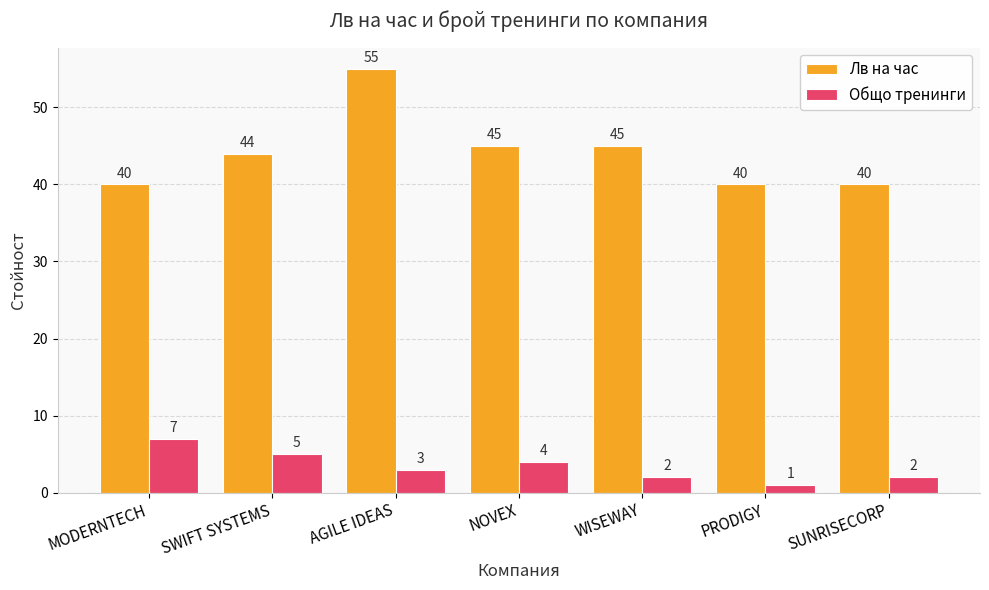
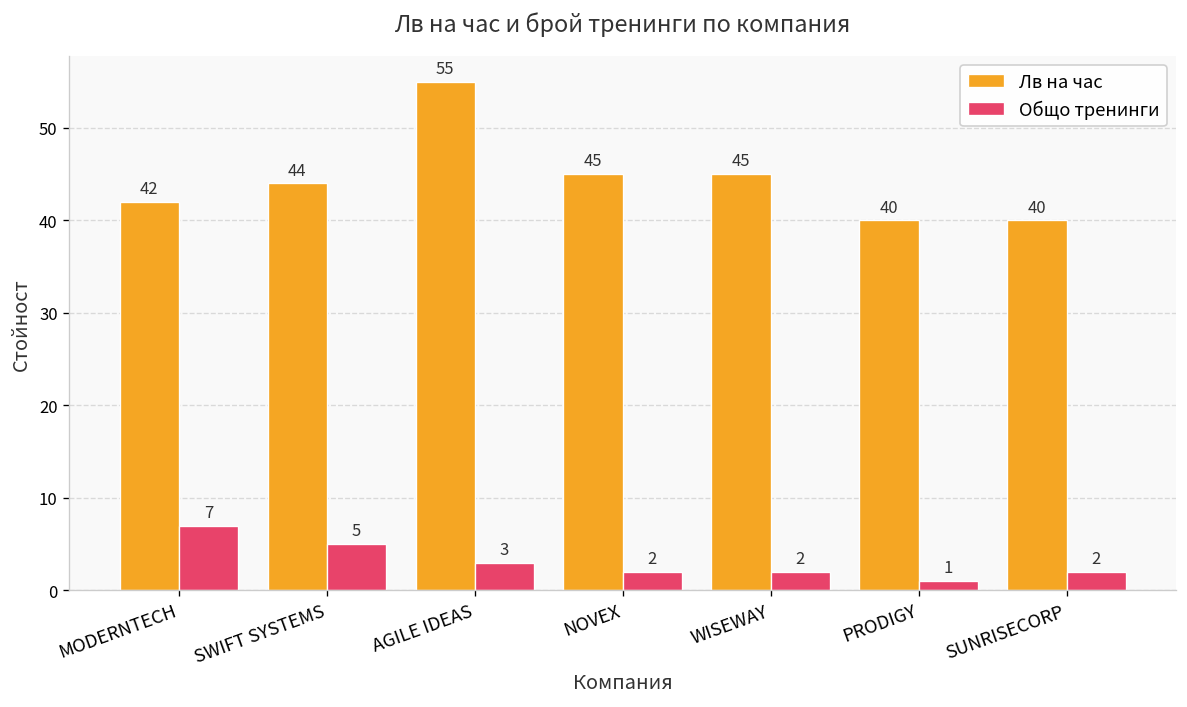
  {
    "Лв на час": {
-     "MODERNTECH": 40,
+     "MODERNTECH": 42,
      "SWIFT SYSTEMS": 44,
      "AGILE IDEAS": 55,
      "NOVEX": 45,
      "WISEWAY": 45,
      "PRODIGY": 40,
      "SUNRISECORP": 40
    },
    "Общо тренинги": {
      "MODERNTECH": 7,
      "SWIFT SYSTEMS": 5,
      "AGILE IDEAS": 3,
-     "NOVEX": 4,
+     "NOVEX": 2,
      "WISEWAY": 2,
      "PRODIGY": 1,
      "SUNRISECORP": 2
    }
  }
